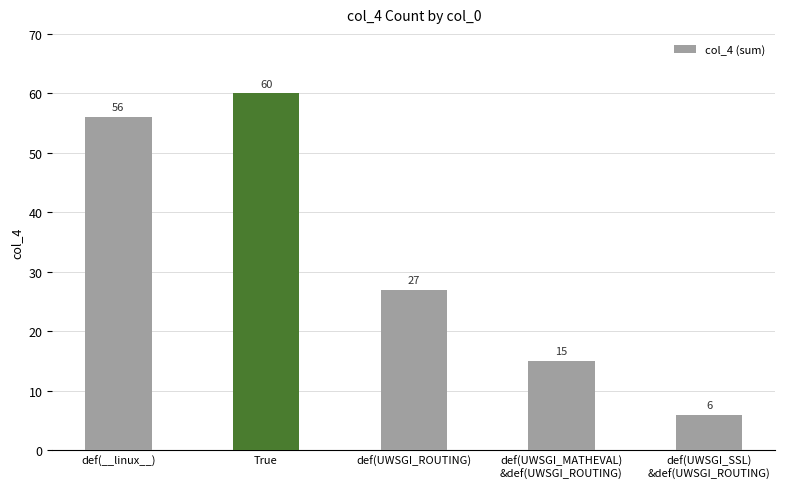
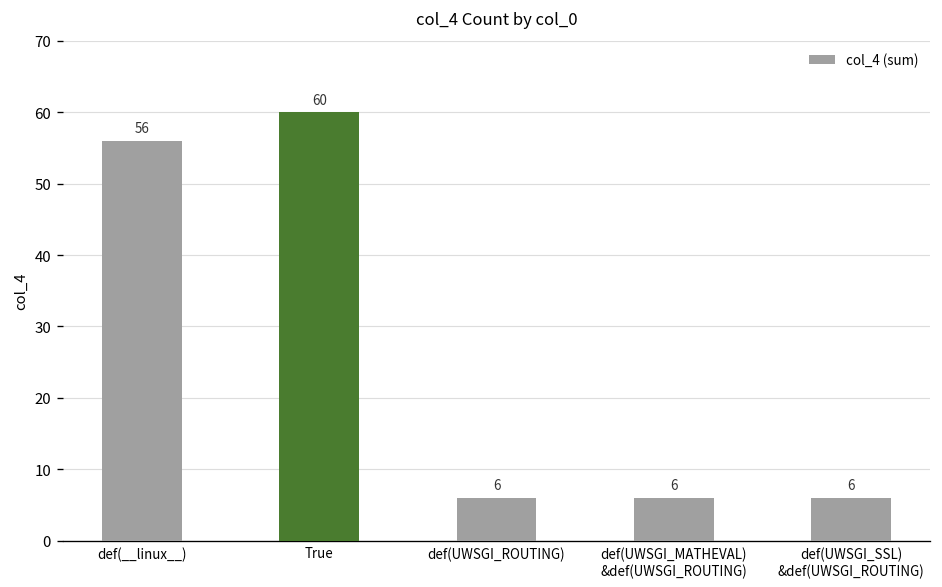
  {
    "def(__linux__)": 56,
    "True": 60,
-   "def(UWSGI_ROUTING)": 27,
-   "def(UWSGI_MATHEVAL) &def(UWSGI_ROUTING)": 15,
+   "def(UWSGI_ROUTING)": 6,
+   "def(UWSGI_MATHEVAL) &def(UWSGI_ROUTING)": 6,
    "def(UWSGI_SSL) &def(UWSGI_ROUTING)": 6
  }
